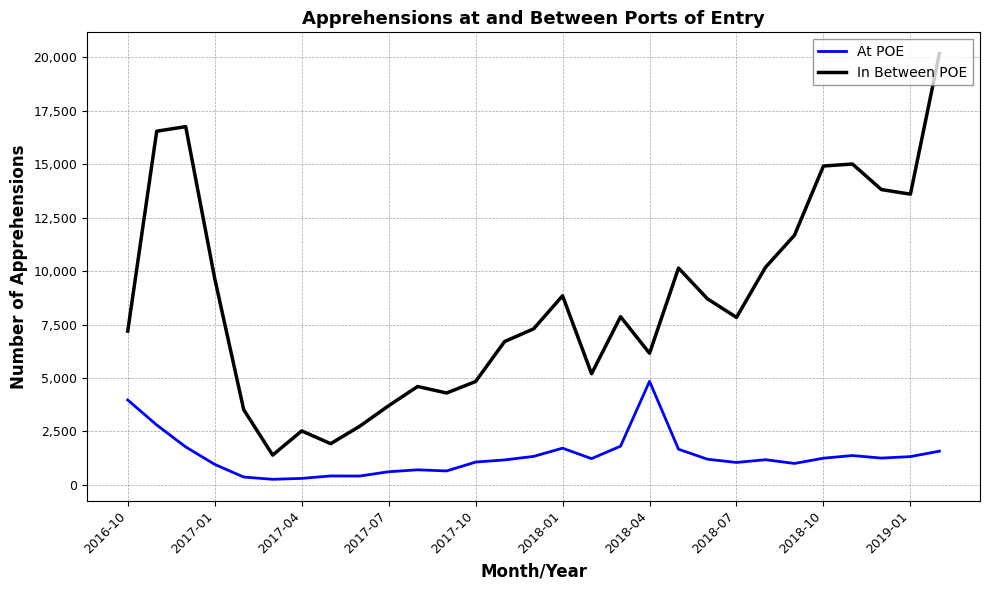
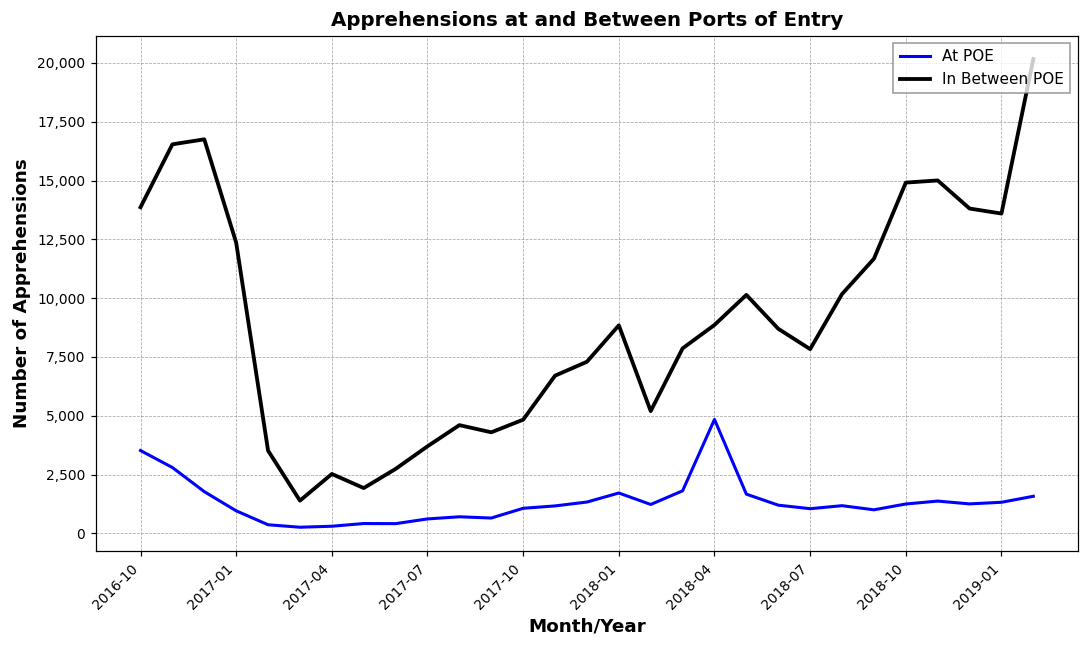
  {
    "At POE": {
-     "2016-10": "4,000",
+     "2016-10": "3,500",
      "2017-01": "1,000",
      "2017-04": "300",
      "2017-07": "600",
      "2017-10": "1,100",
      "2018-01": "1,700",
      "2018-04": "4,800",
      "2018-07": "1,100",
      "2018-10": "1,300",
      "2019-01": "1,300"
    },
    "In Between POE": {
-     "2016-10": "7,200",
-     "2017-01": "9,700",
+     "2016-10": "13,900",
+     "2017-01": "12,400",
      "2017-04": "2,500",
      "2017-07": "3,700",
      "2017-10": "4,800",
      "2018-01": "8,800",
-     "2018-04": "6,200",
+     "2018-04": "8,900",
      "2018-07": "7,800",
      "2018-10": "14,900",
      "2019-01": "13,600"
    }
  }
